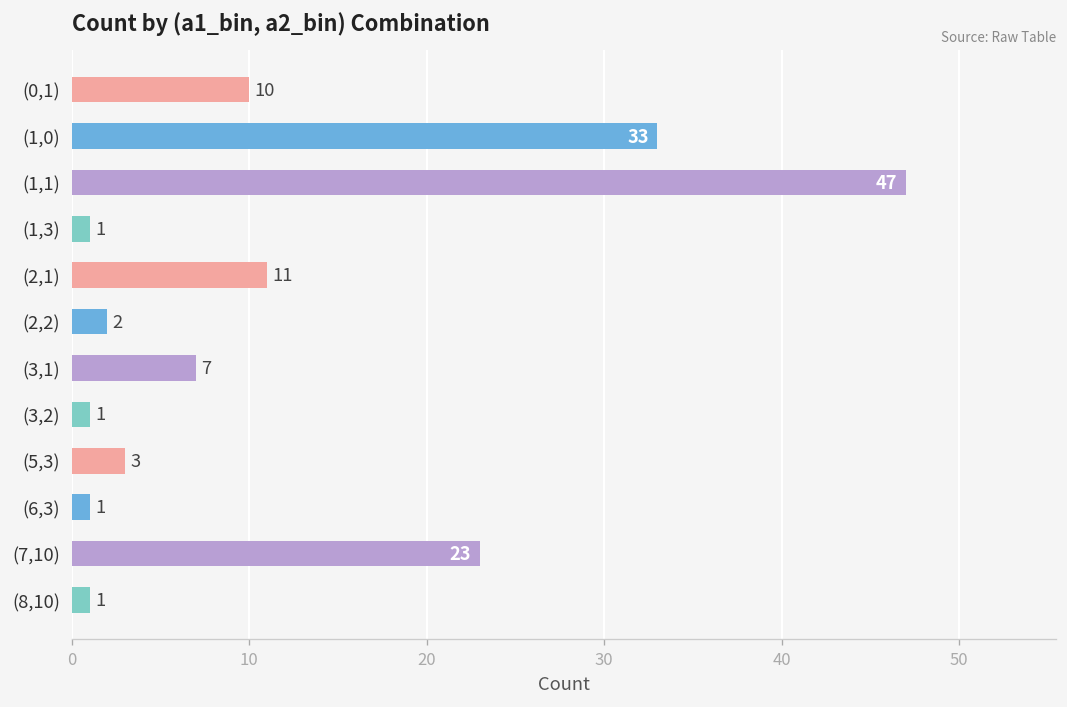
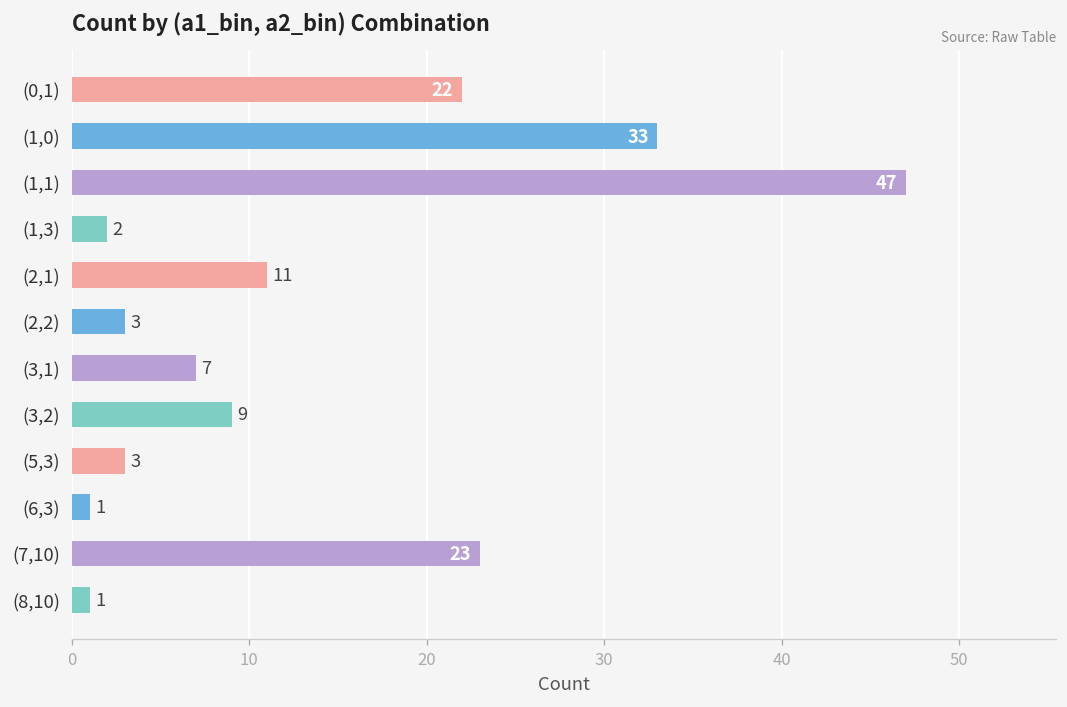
  {
-   "(0,1)": 10,
+   "(0,1)": 22,
    "(1,0)": 33,
    "(1,1)": 47,
-   "(1,3)": 1,
+   "(1,3)": 2,
    "(2,1)": 11,
-   "(2,2)": 2,
+   "(2,2)": 3,
    "(3,1)": 7,
-   "(3,2)": 1,
+   "(3,2)": 9,
    "(5,3)": 3,
    "(6,3)": 1,
    "(7,10)": 23,
    "(8,10)": 1
  }
